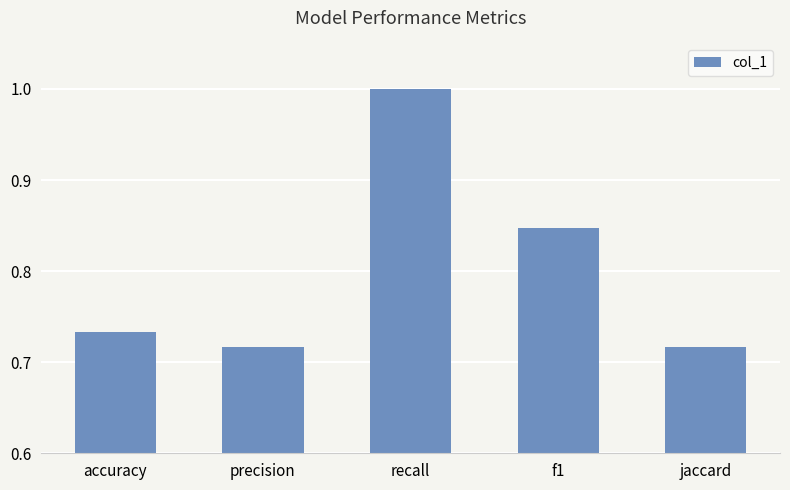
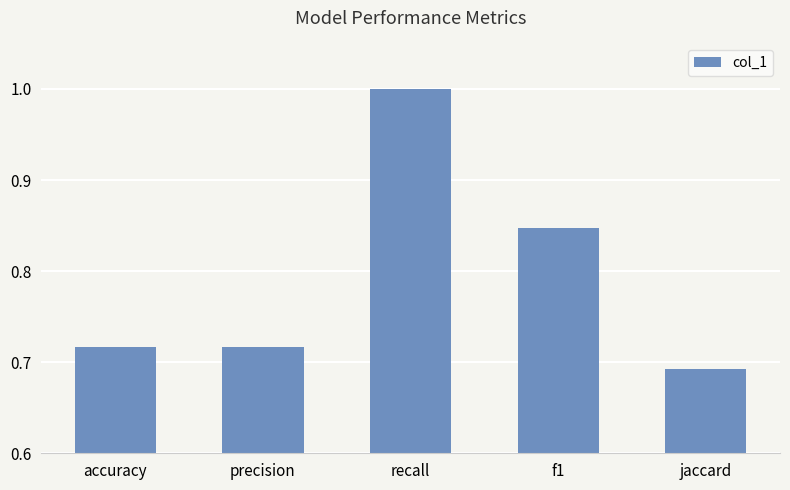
  {
-   "accuracy": 0.73,
+   "accuracy": 0.72,
    "precision": 0.72,
    "recall": 1.00,
    "f1": 0.85,
-   "jaccard": 0.72
+   "jaccard": 0.69
  }
